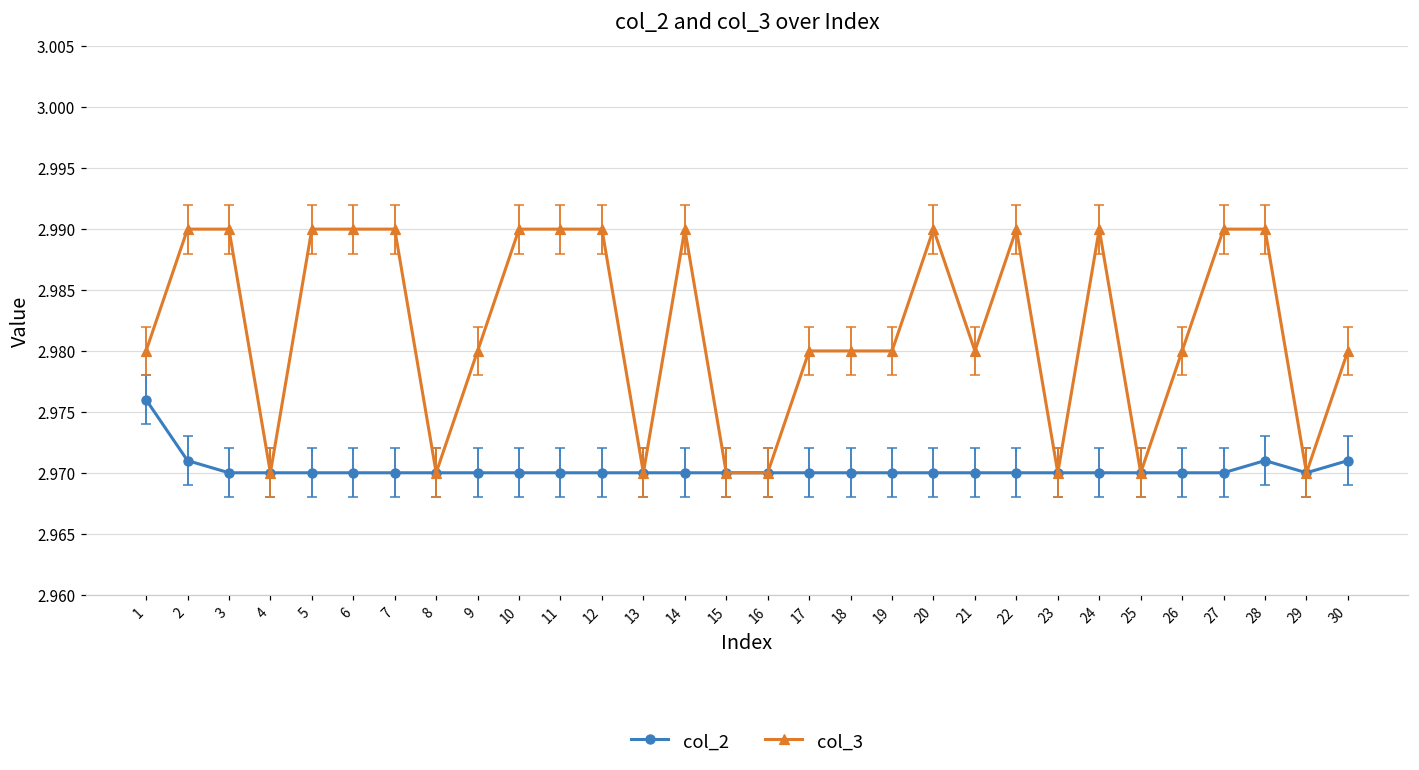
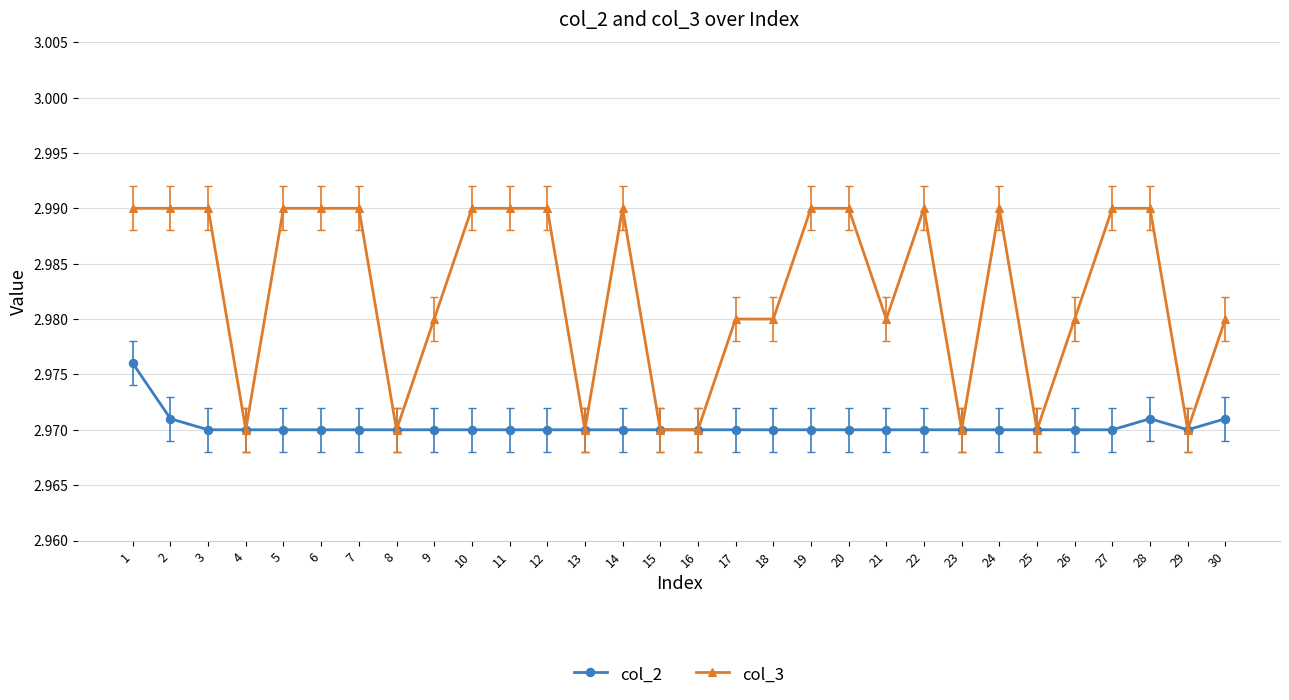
  {
    "col_3": {
-     "1": 2.98,
+     "1": 2.99,
      "2": 2.99,
      "3": 2.99,
      "5": 2.99,
      "6": 2.99,
      "7": 2.99,
      "9": 2.98,
      "10": 2.99,
      "11": 2.99,
      "12": 2.99,
      "14": 2.99,
      "17": 2.98,
      "18": 2.98,
-     "19": 2.98,
+     "19": 2.99,
      "20": 2.99,
      "21": 2.98,
      "22": 2.99,
      "24": 2.99,
      "26": 2.98,
      "27": 2.99,
      "28": 2.99,
      "30": 2.98
    }
  }
